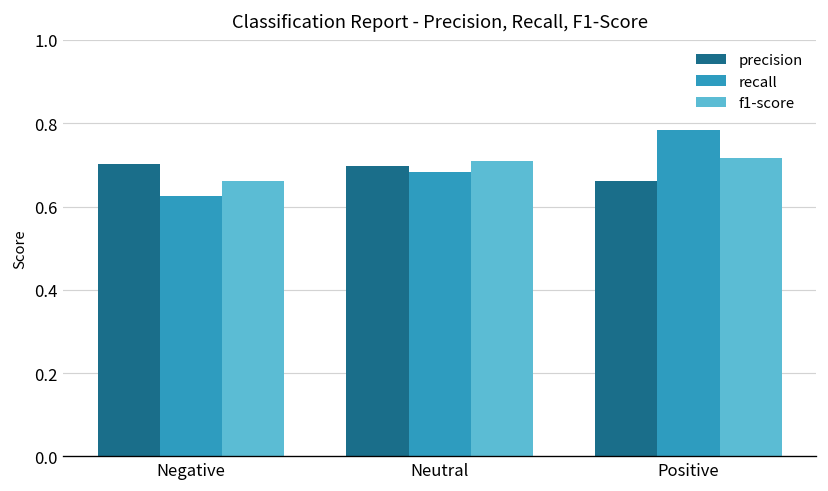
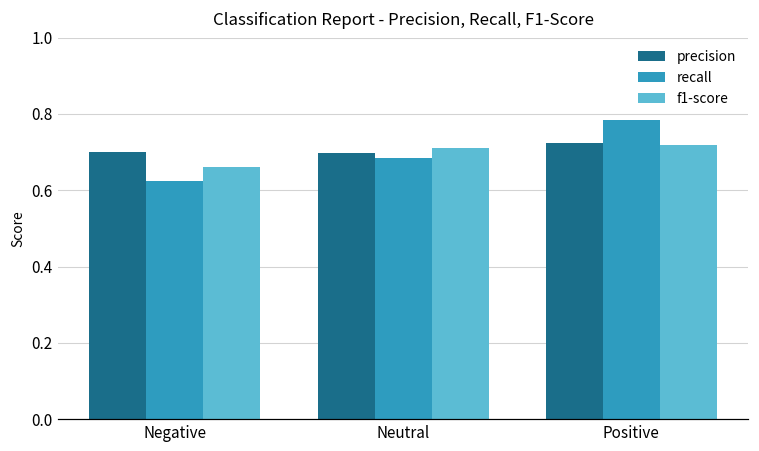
  {
    "precision": {
      "Negative": 0.70,
      "Neutral": 0.70,
-     "Positive": 0.66
+     "Positive": 0.72
    }
  }
